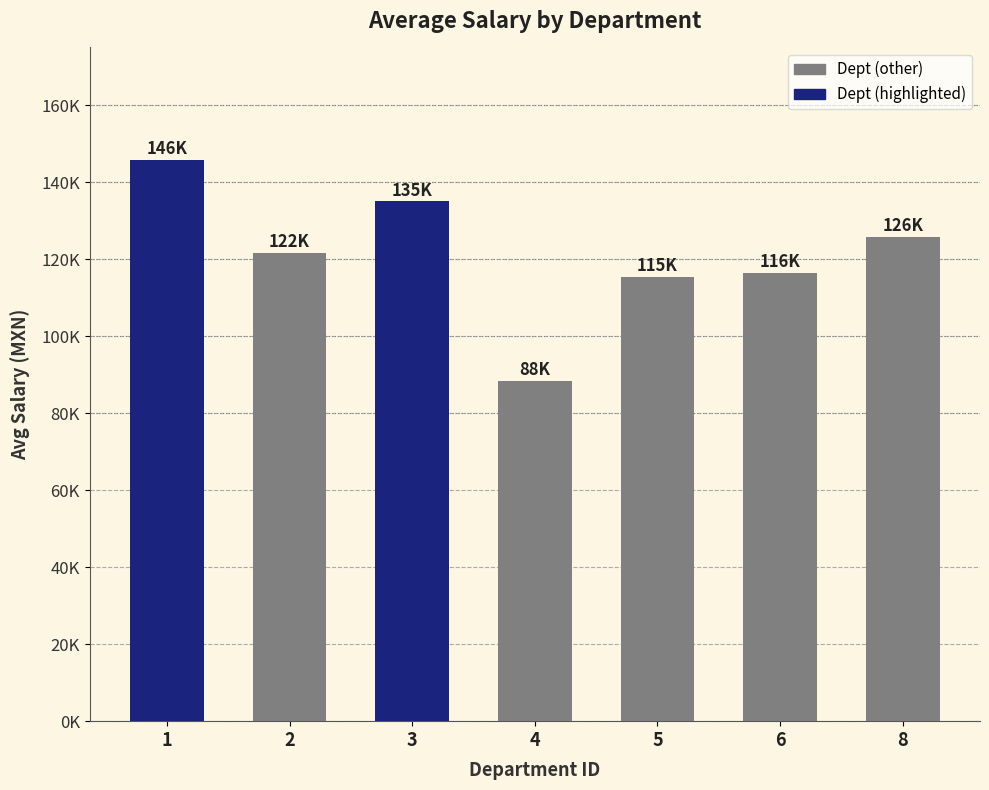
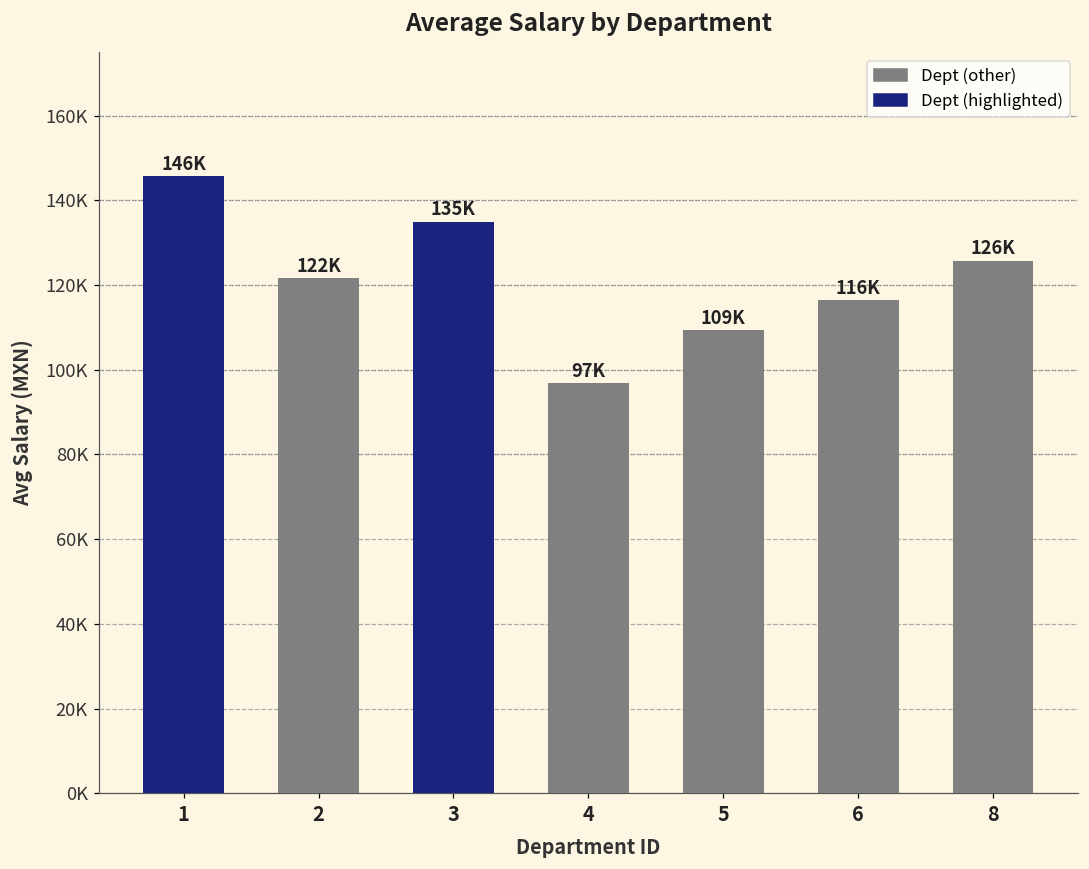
  {
    "1": "146K",
    "2": "122K",
    "3": "135K",
-   "4": "88K",
-   "5": "115K",
+   "4": "97K",
+   "5": "109K",
    "6": "116K",
    "8": "126K"
  }
